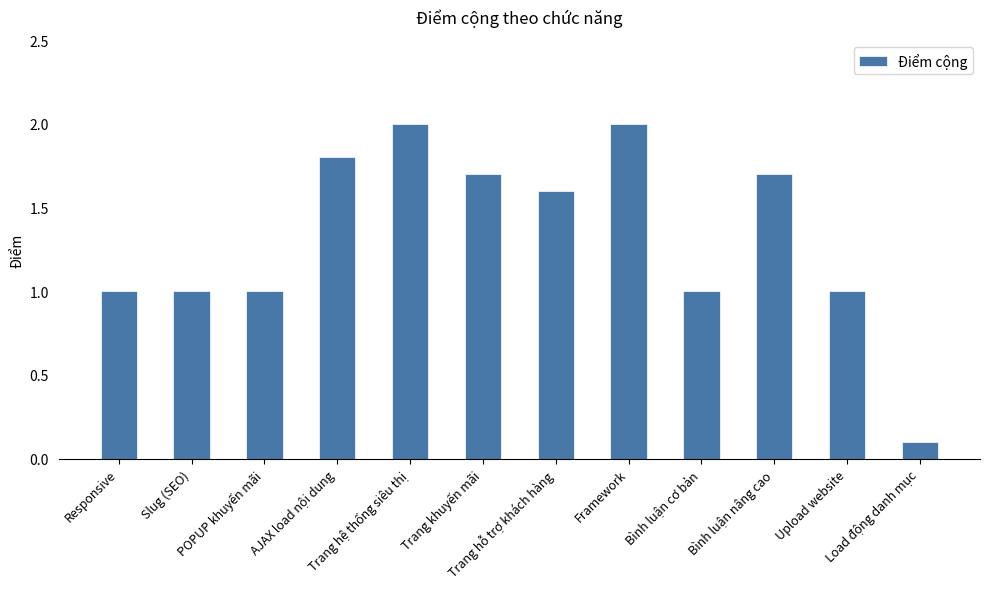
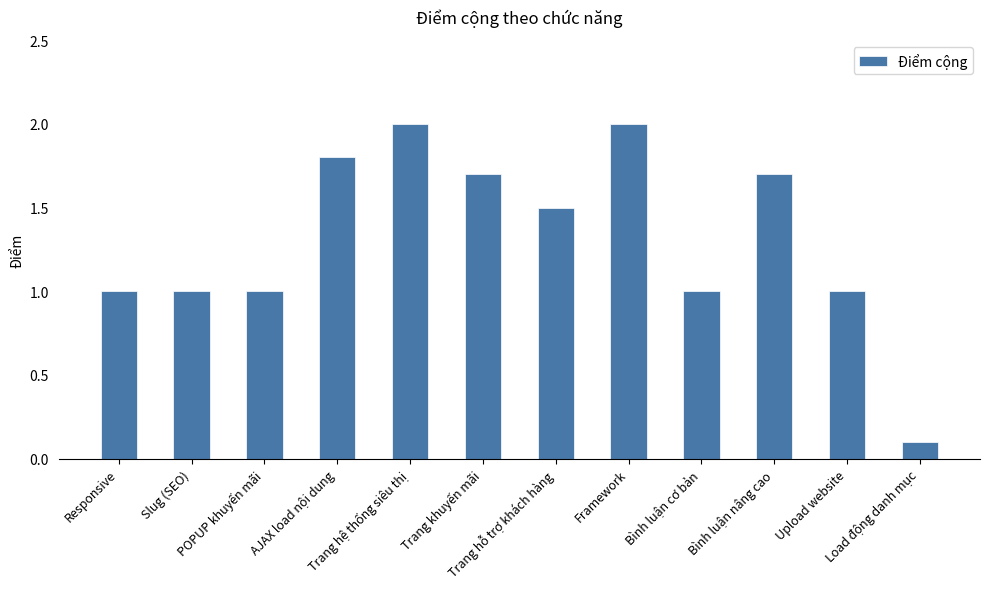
  {
    "Responsive": 1.0,
    "Slug (SEO)": 1.0,
    "POPUP khuyến mãi": 1.0,
    "AJAX load nội dung": 1.8,
    "Trang hệ thống siêu thị": 2.0,
    "Trang khuyến mãi": 1.7,
-   "Trang hỗ trợ khách hàng": 1.6,
+   "Trang hỗ trợ khách hàng": 1.5,
    "Framework": 2.0,
    "Bình luận cơ bản": 1.0,
    "Bình luận nâng cao": 1.7,
    "Upload website": 1.0,
    "Load động danh mục": 0.1
  }
